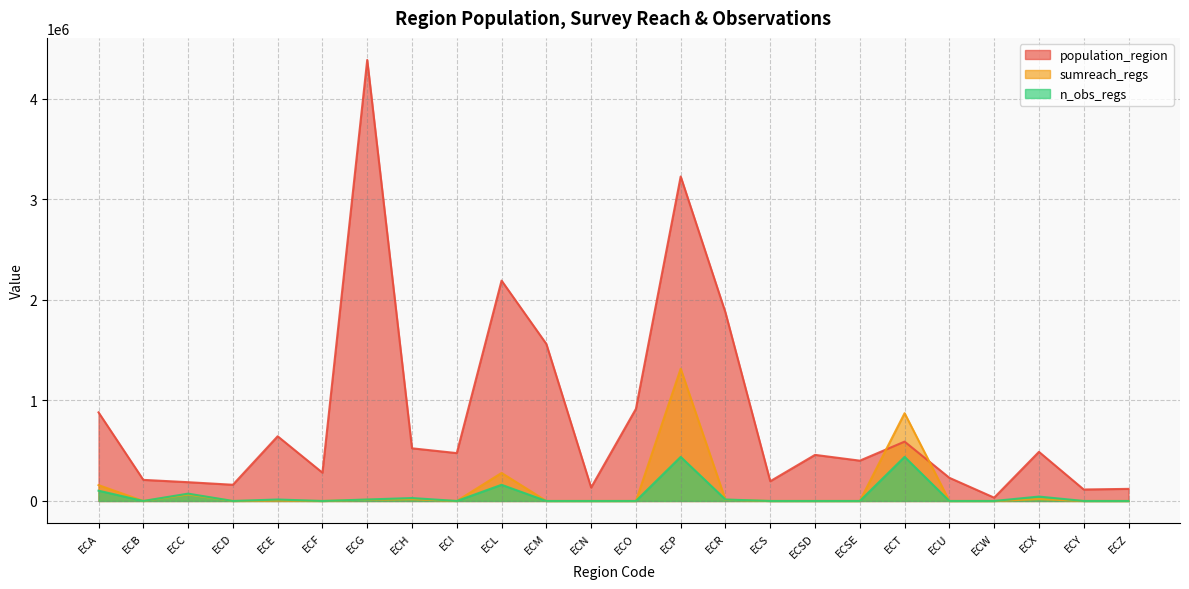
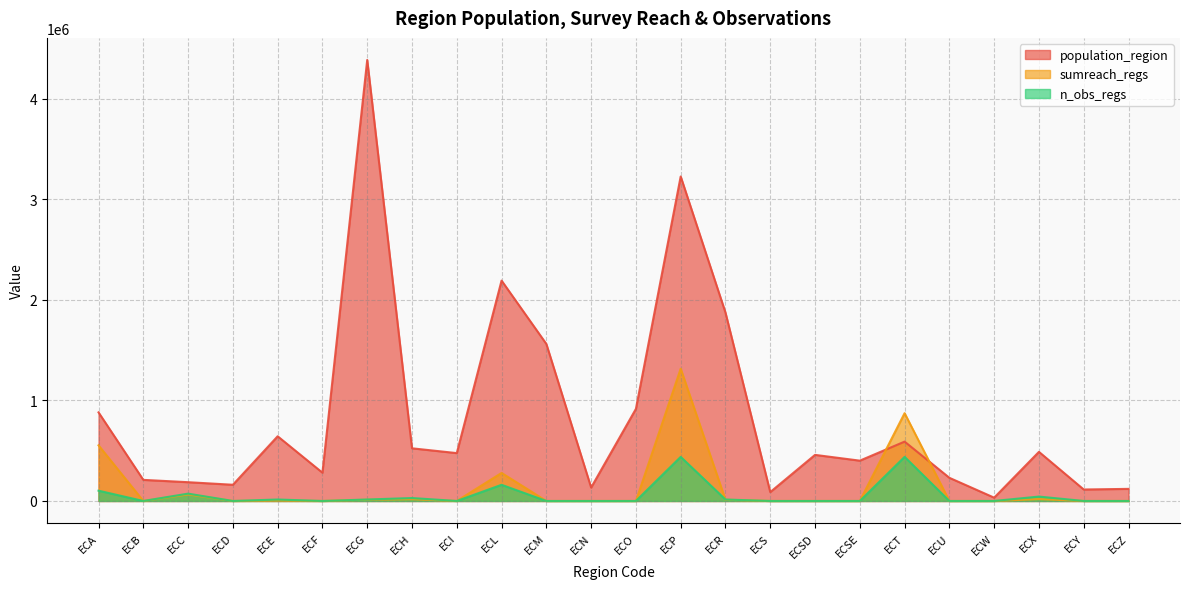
  {
    "population_region": {
      "ECA": 880000,
      "ECB": 210000,
      "ECC": 190000,
      "ECD": 160000,
      "ECE": 640000,
      "ECF": 280000,
      "ECG": 4390000,
      "ECH": 520000,
      "ECI": 480000,
      "ECL": 2190000,
      "ECM": 1560000,
      "ECN": 130000,
      "ECO": 920000,
      "ECP": 3230000,
      "ECR": 1870000,
-     "ECS": 200000,
+     "ECS": 90000,
      "ECSD": 460000,
      "ECSE": 400000,
      "ECT": 590000,
      "ECU": 230000,
      "ECW": 30000,
      "ECX": 490000,
      "ECY": 110000,
      "ECZ": 120000
    },
    "sumreach_regs": {
-     "ECA": 160000,
+     "ECA": 550000,
      "ECL": 280000,
      "ECP": 1320000,
      "ECT": 870000
    },
    "n_obs_regs": {
      "ECA": 100000,
      "ECL": 160000,
      "ECP": 440000,
      "ECT": 440000
    }
  }
